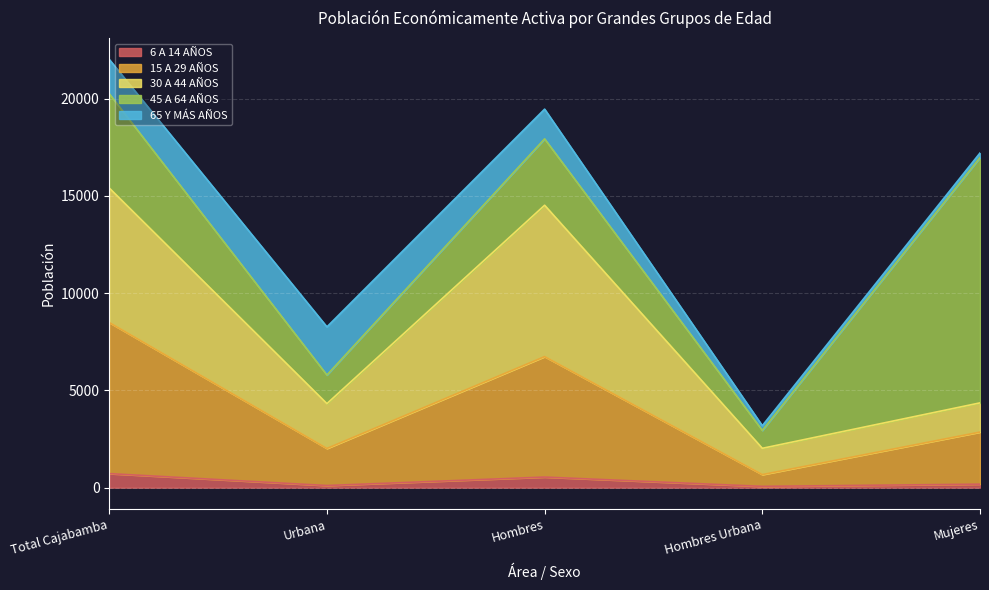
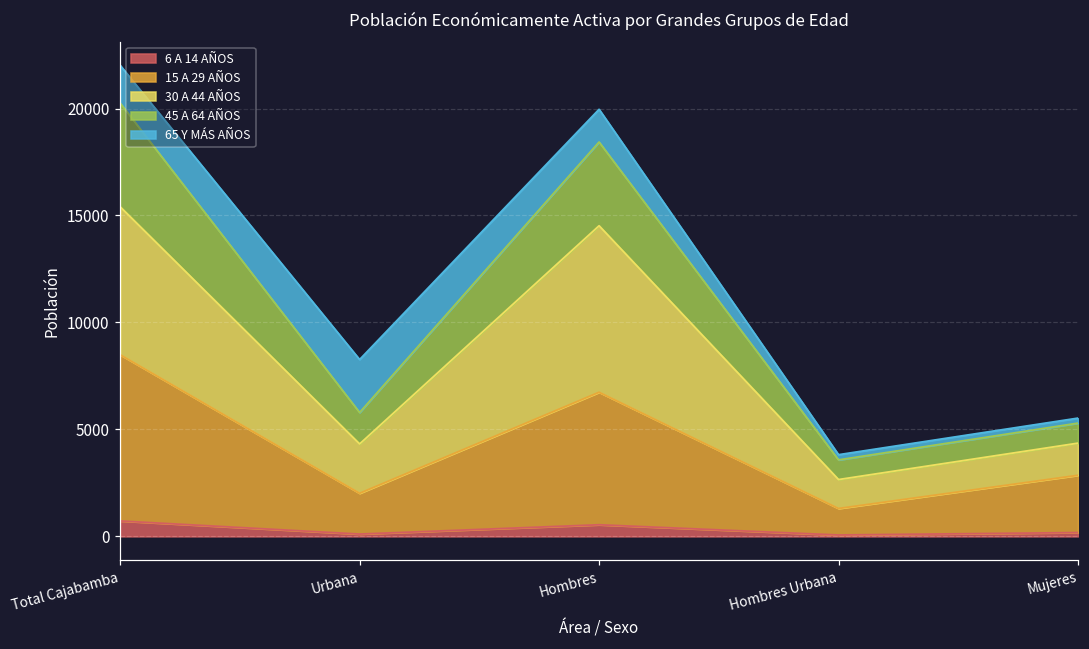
  {
    "6 A 14 AÑOS": {
      "Total Cajabamba": 700,
      "Urbana": 100,
      "Hombres": 500,
      "Hombres Urbana": 100,
      "Mujeres": 200
    },
    "15 A 29 AÑOS": {
      "Total Cajabamba": 7800,
      "Urbana": 1900,
      "Hombres": 6200,
-     "Hombres Urbana": 600,
+     "Hombres Urbana": 1200,
      "Mujeres": 2700
    },
    "30 A 44 AÑOS": {
      "Total Cajabamba": 6900,
      "Urbana": 2300,
      "Hombres": 7800,
      "Hombres Urbana": 1400,
      "Mujeres": 1500
    },
    "45 A 64 AÑOS": {
      "Total Cajabamba": 4900,
      "Urbana": 1500,
-     "Hombres": 3400,
+     "Hombres": 3900,
      "Hombres Urbana": 900,
-     "Mujeres": 12600
+     "Mujeres": 900
    },
    "65 Y MÁS AÑOS": {
      "Total Cajabamba": 1800,
      "Urbana": 2500,
      "Hombres": 1500,
      "Hombres Urbana": 200,
      "Mujeres": 200
    }
  }
